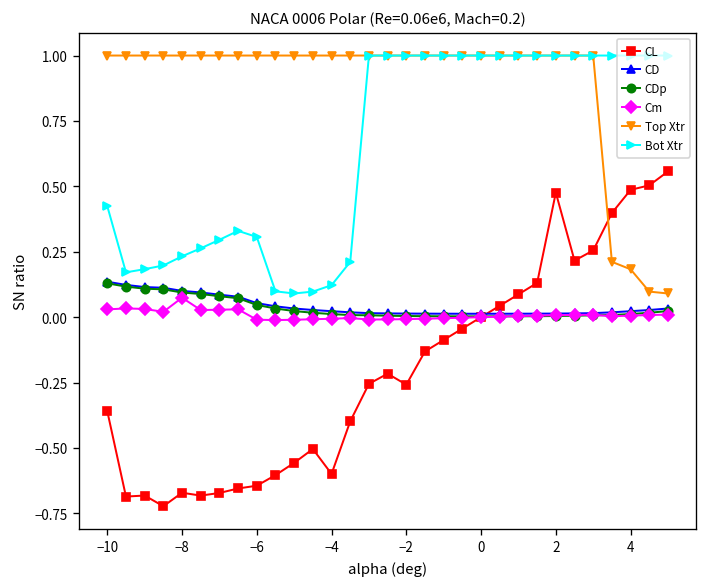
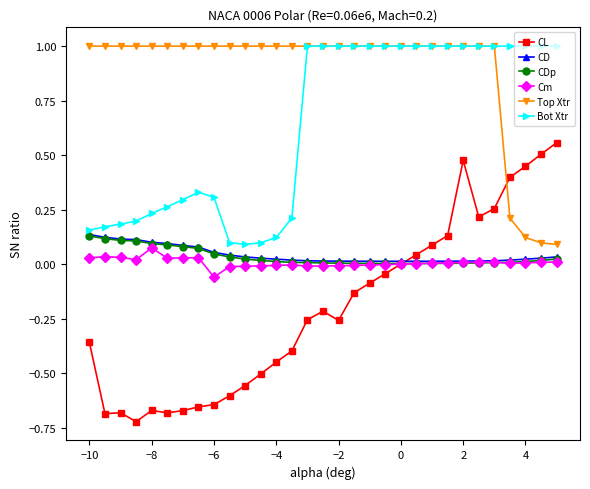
  {
    "CL": {
      "−10": -0.36,
      "−8": -0.67,
      "−6": -0.64,
-     "−4": -0.60,
+     "−4": -0.45,
      "−2": -0.26,
      "2": 0.48,
-     "4": 0.49
+     "4": 0.45
    },
    "Cm": {
      "−10": 0.03,
      "−8": 0.07,
-     "−6": -0.01,
+     "−6": -0.06,
      "−4": -0.01,
      "−2": -0.01
    },
    "Top Xtr": {
      "−10": 1.00,
      "−8": 1.00,
      "−6": 1.00,
      "−4": 1.00,
-     "4": 0.18
+     "4": 0.12
    },
    "Bot Xtr": {
-     "−10": 0.42,
+     "−10": 0.16,
      "−8": 0.23,
      "−6": 0.31,
      "−4": 0.12
    }
  }
